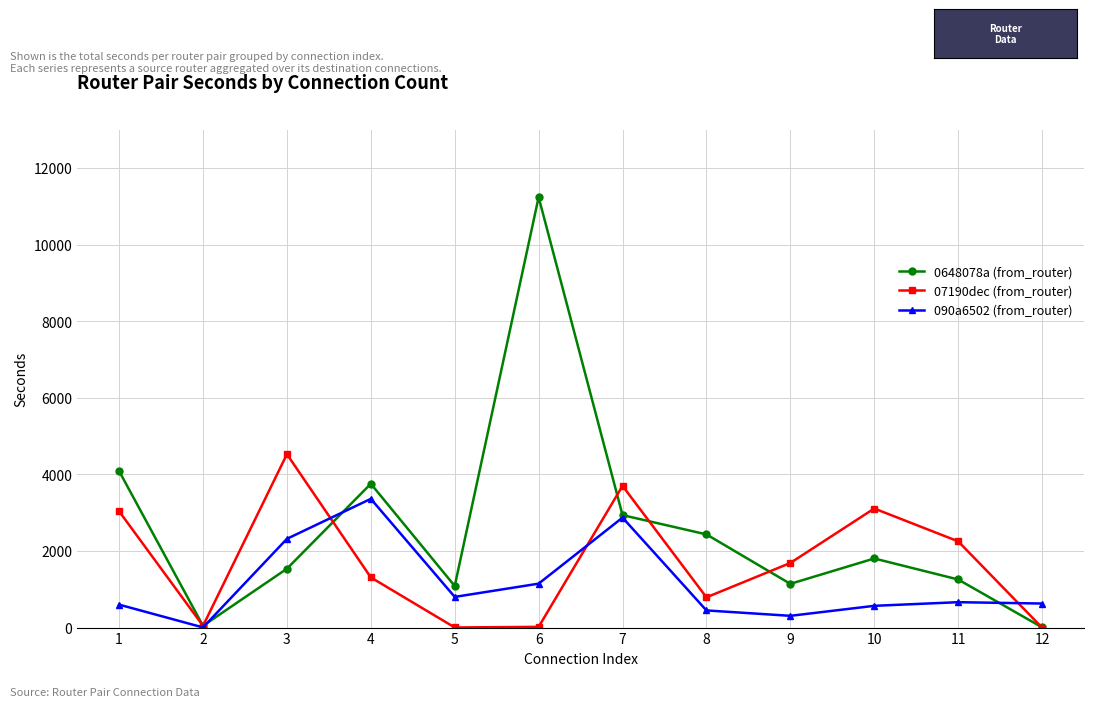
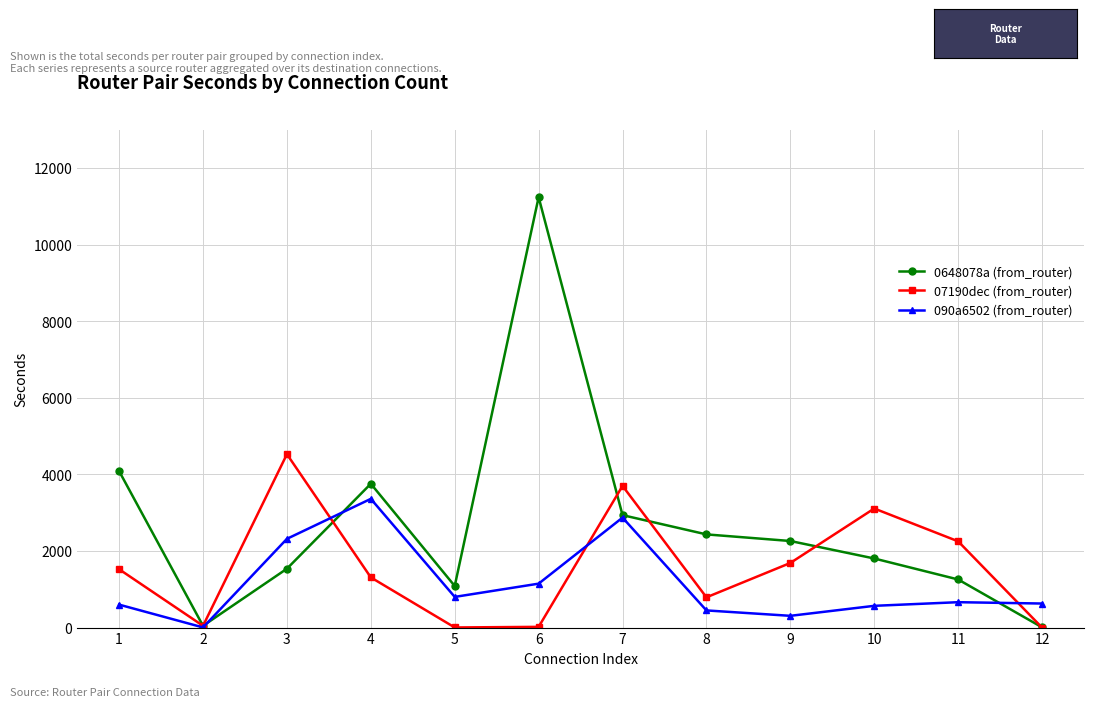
  {
    "0648078a (from_router)": {
      "1": 4100,
      "3": 1500,
      "4": 3800,
      "5": 1100,
      "6": 11200,
      "8": 2400,
-     "9": 1100,
+     "9": 2300,
      "10": 1800,
      "11": 1300
    },
    "07190dec (from_router)": {
-     "1": 3000,
+     "1": 1500,
      "3": 4500,
      "4": 1300,
      "5": 0,
      "6": 0,
      "7": 3700,
      "8": 800,
      "9": 1700,
      "10": 3100,
      "11": 2300
    },
    "090a6502 (from_router)": {
      "1": 600,
      "3": 2300,
      "4": 3400,
      "5": 800,
      "6": 1100,
      "8": 400,
      "9": 300,
      "10": 600,
      "11": 700,
      "12": 600
    }
  }
